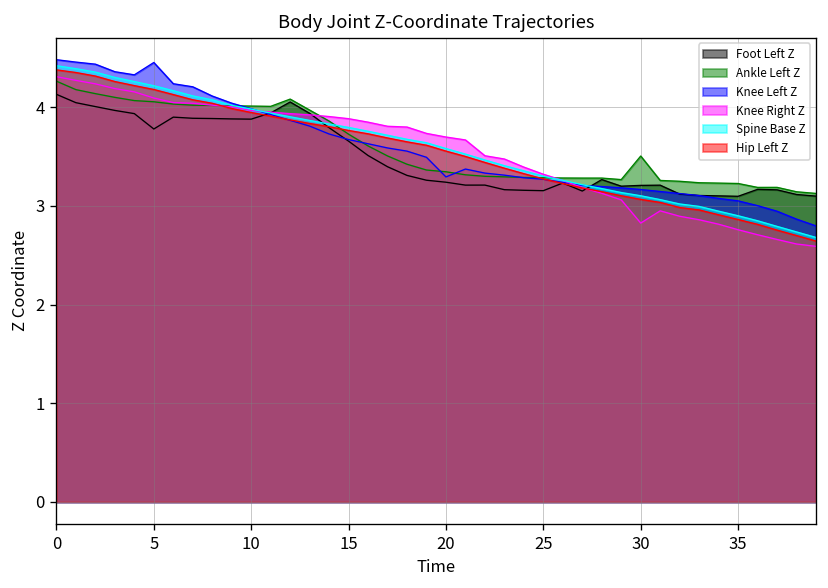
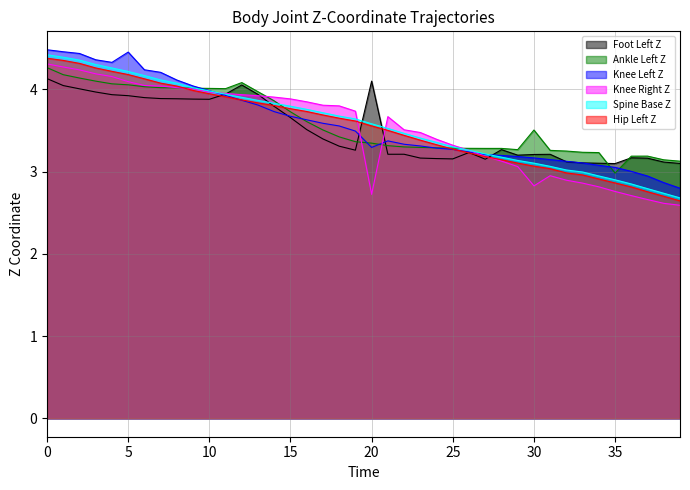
  {
    "Foot Left Z": {
      "0": 4.1,
-     "5": 3.8,
+     "5": 3.9,
      "10": 3.9,
-     "20": 3.2,
+     "20": 4.1,
      "25": 3.2,
      "30": 3.2,
      "35": 3.1
    },
    "Ankle Left Z": {
      "0": 4.3,
      "5": 4.1,
      "15": 3.7,
      "20": 3.3,
      "30": 3.5,
-     "35": 3.2
+     "35": 3.0
    },
    "Knee Left Z": {
      "0": 4.5,
      "5": 4.5,
      "20": 3.3,
      "30": 3.2,
      "35": 3.1
    },
    "Knee Right Z": {
      "0": 4.3,
      "5": 4.1,
      "15": 3.9,
-     "20": 3.7,
+     "20": 2.7,
      "30": 2.8,
      "35": 2.8
    },
    "Spine Base Z": {
      "0": 4.4,
      "5": 4.2,
      "30": 3.1,
      "35": 2.9
    },
    "Hip Left Z": {
      "0": 4.4,
      "5": 4.2,
      "30": 3.1,
      "35": 2.9
    }
  }
